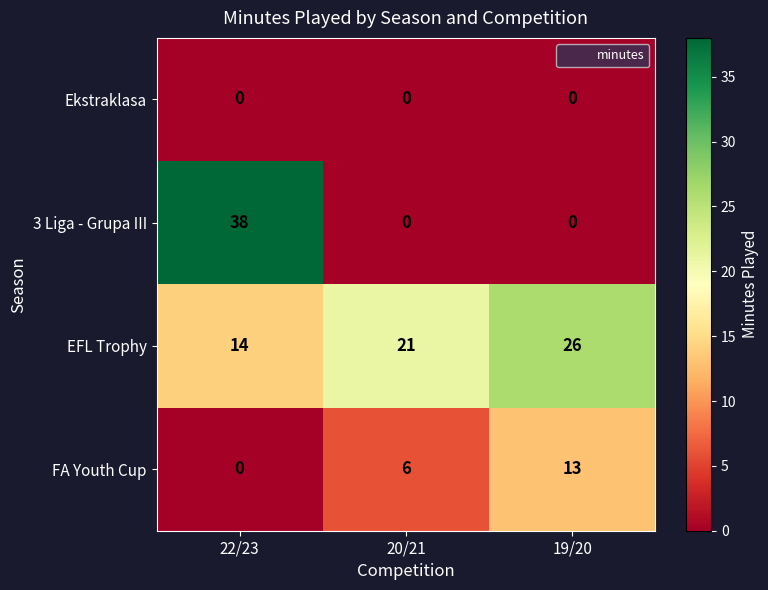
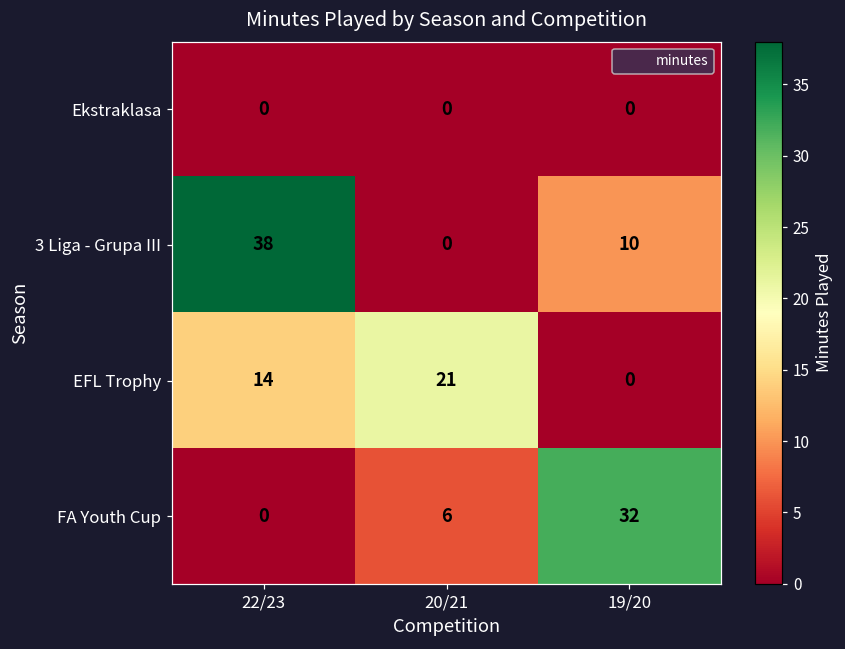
  {
    "Ekstraklasa": {
      "22/23": 0,
      "20/21": 0,
      "19/20": 0
    },
    "3 Liga - Grupa III": {
      "22/23": 38,
      "20/21": 0,
-     "19/20": 0
+     "19/20": 10
    },
    "EFL Trophy": {
      "22/23": 14,
      "20/21": 21,
-     "19/20": 26
+     "19/20": 0
    },
    "FA Youth Cup": {
      "22/23": 0,
      "20/21": 6,
-     "19/20": 13
+     "19/20": 32
    }
  }
